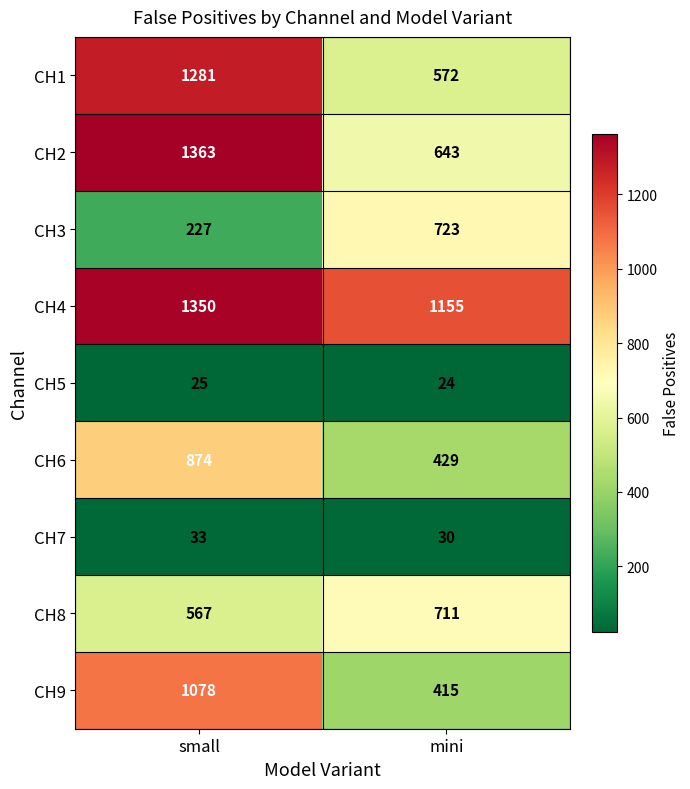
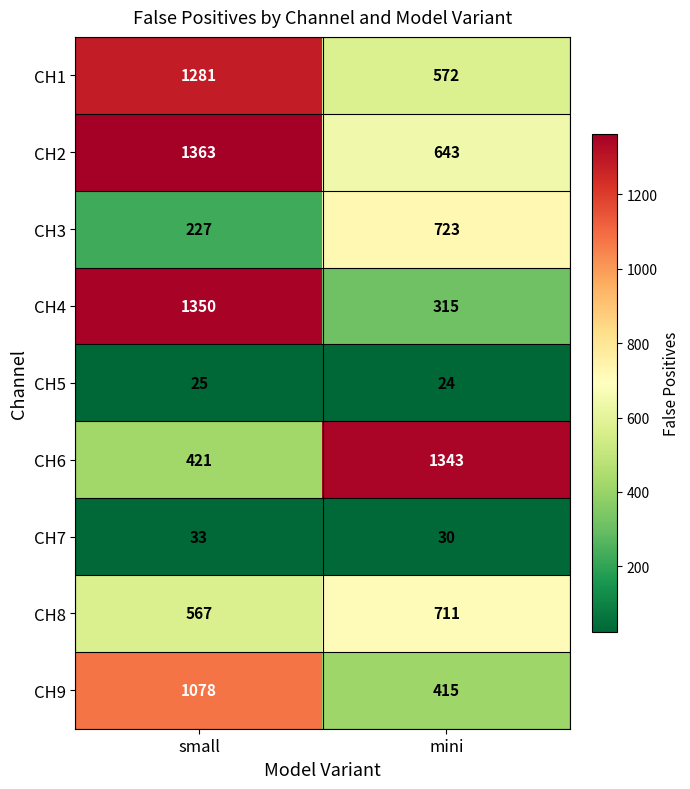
  {
    "CH1": {
      "small": 1281,
      "mini": 572
    },
    "CH2": {
      "small": 1363,
      "mini": 643
    },
    "CH3": {
      "small": 227,
      "mini": 723
    },
    "CH4": {
      "small": 1350,
-     "mini": 1155
+     "mini": 315
    },
    "CH5": {
      "small": 25,
      "mini": 24
    },
    "CH6": {
-     "small": 874,
-     "mini": 429
+     "small": 421,
+     "mini": 1343
    },
    "CH7": {
      "small": 33,
      "mini": 30
    },
    "CH8": {
      "small": 567,
      "mini": 711
    },
    "CH9": {
      "small": 1078,
      "mini": 415
    }
  }
